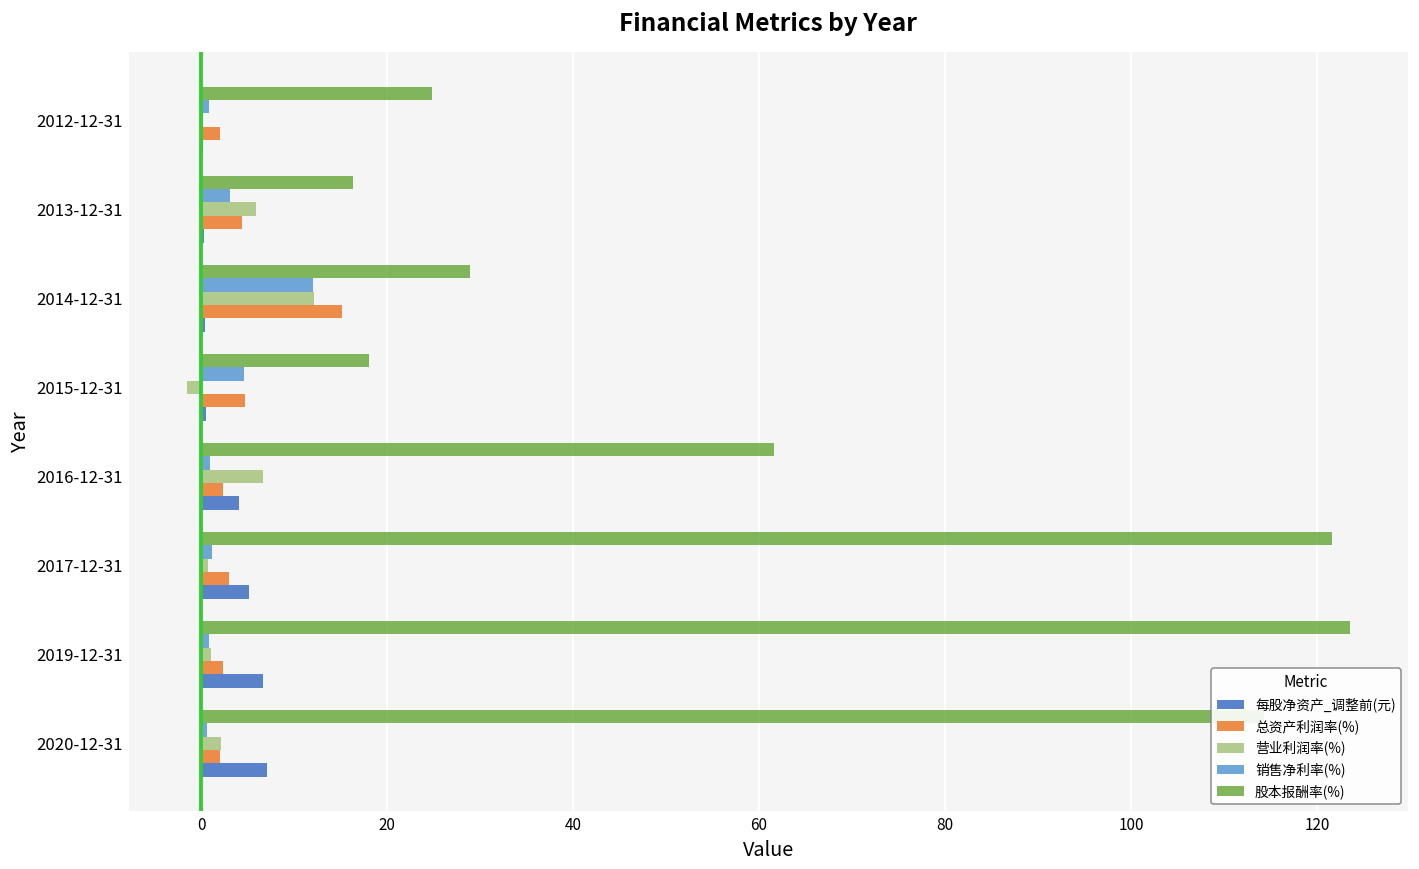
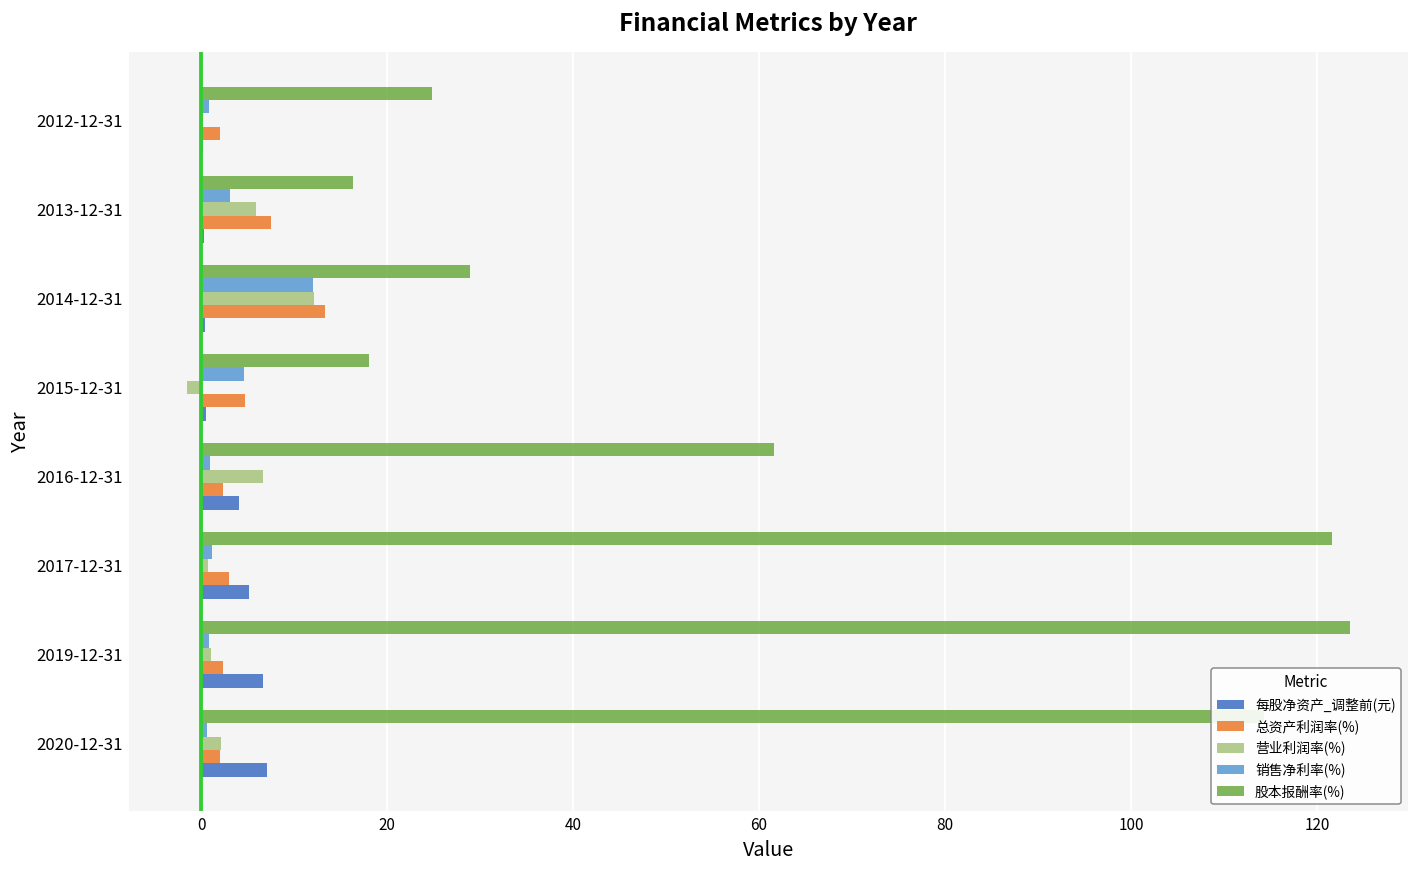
  {
    "总资产利润率(%)": {
      "2012-12-31": 2,
-     "2013-12-31": 4,
-     "2014-12-31": 15,
+     "2013-12-31": 8,
+     "2014-12-31": 13,
      "2015-12-31": 5,
      "2016-12-31": 2,
      "2017-12-31": 3,
      "2019-12-31": 2,
      "2020-12-31": 2
    },
    "营业利润率(%)": {
      "2013-12-31": 6,
      "2014-12-31": 12,
      "2015-12-31": -2,
      "2016-12-31": 7,
      "2017-12-31": 1,
      "2019-12-31": 1,
      "2020-12-31": 2
    },
    "股本报酬率(%)": {
      "2012-12-31": 25,
      "2013-12-31": 16,
      "2014-12-31": 29,
      "2015-12-31": 18,
      "2016-12-31": 62,
      "2017-12-31": 122,
      "2019-12-31": 124
    }
  }
